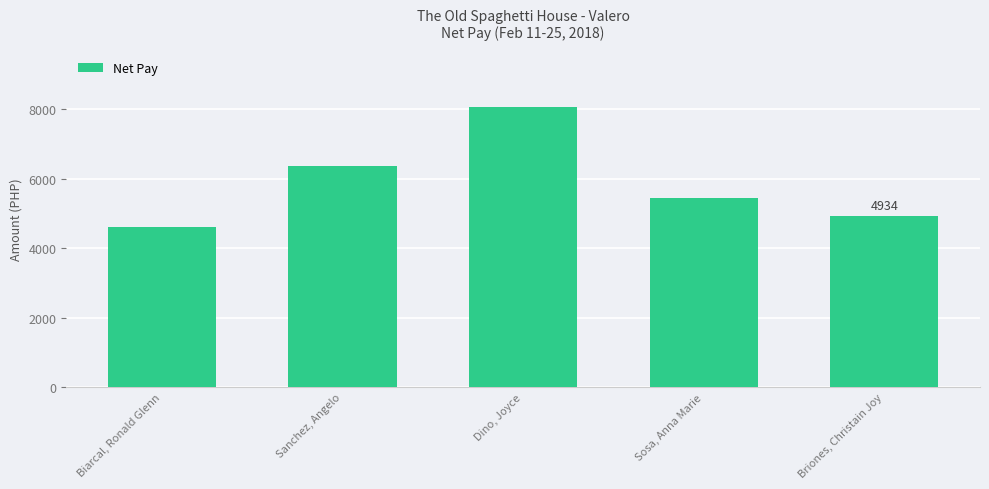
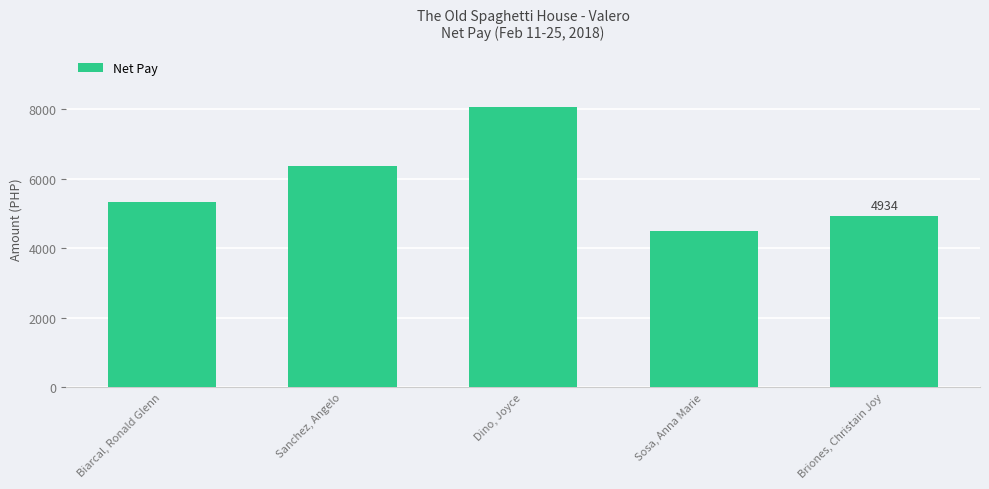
  {
-   "Biarcal, Ronald Glenn": 4600,
+   "Biarcal, Ronald Glenn": 5300,
    "Sanchez, Angelo": 6400,
    "Dino, Joyce": 8100,
-   "Sosa, Anna Marie": 5400
+   "Sosa, Anna Marie": 4500
  }
